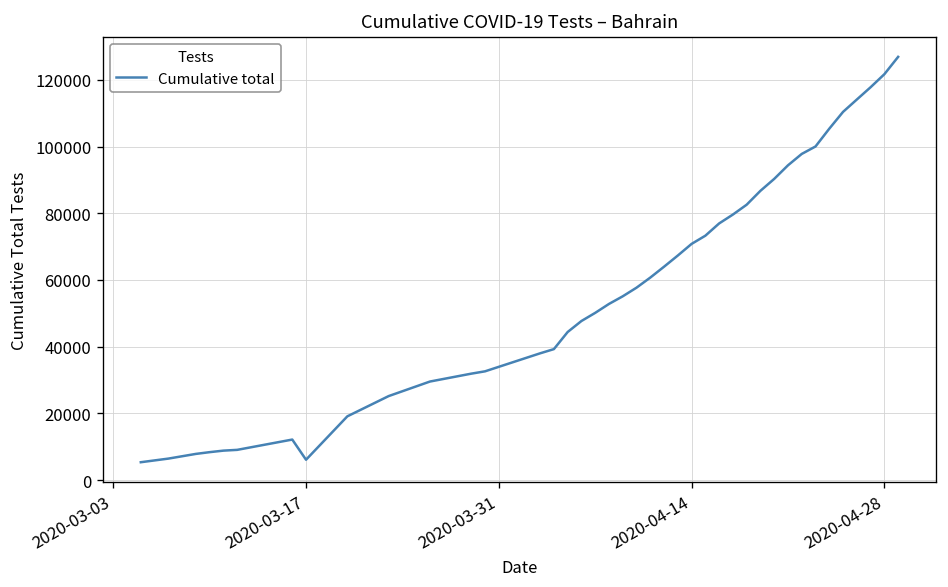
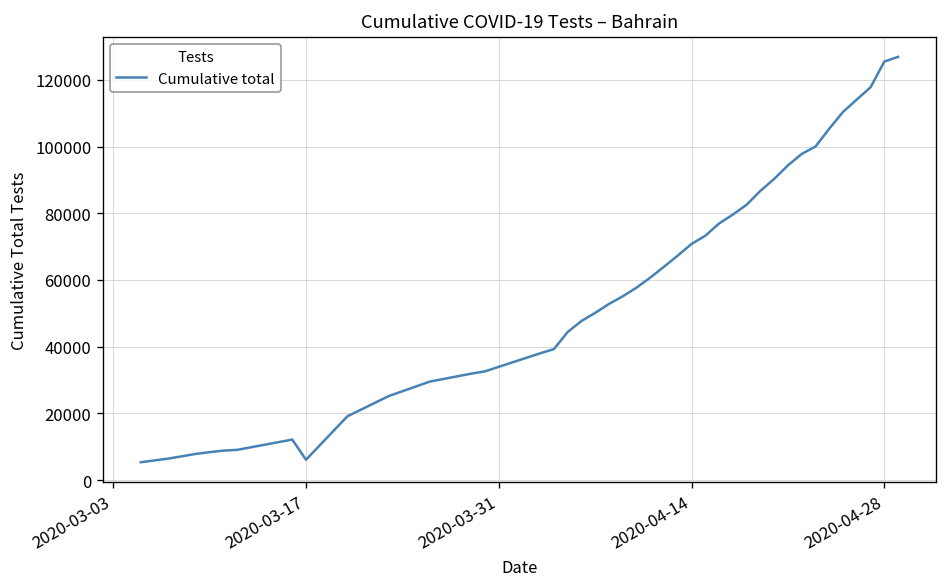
  {
    "2020-03-17": 6000,
    "2020-04-14": 71000,
-   "2020-04-28": 122000
+   "2020-04-28": 126000
  }
